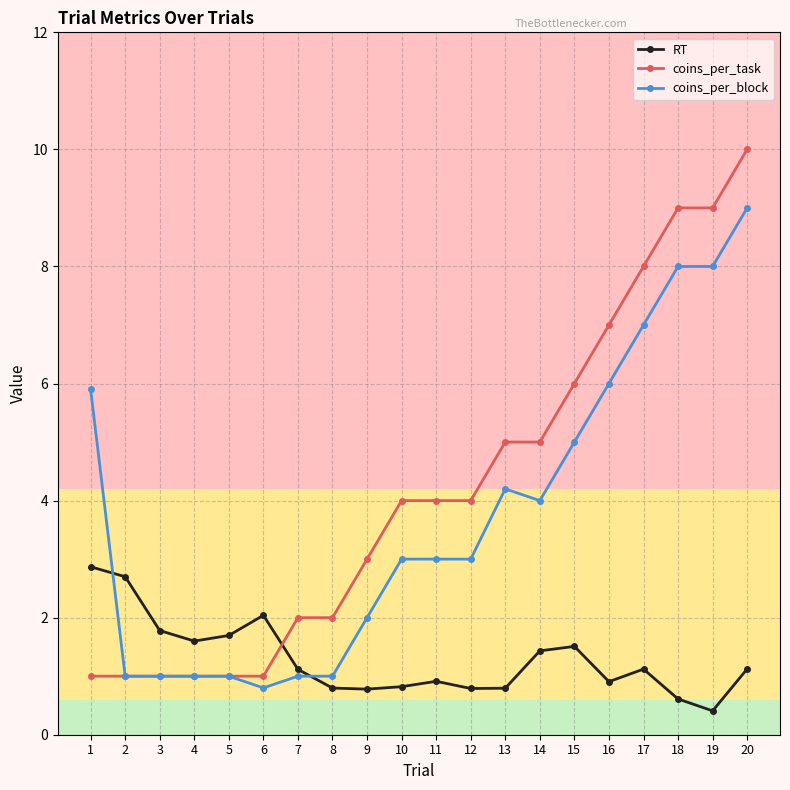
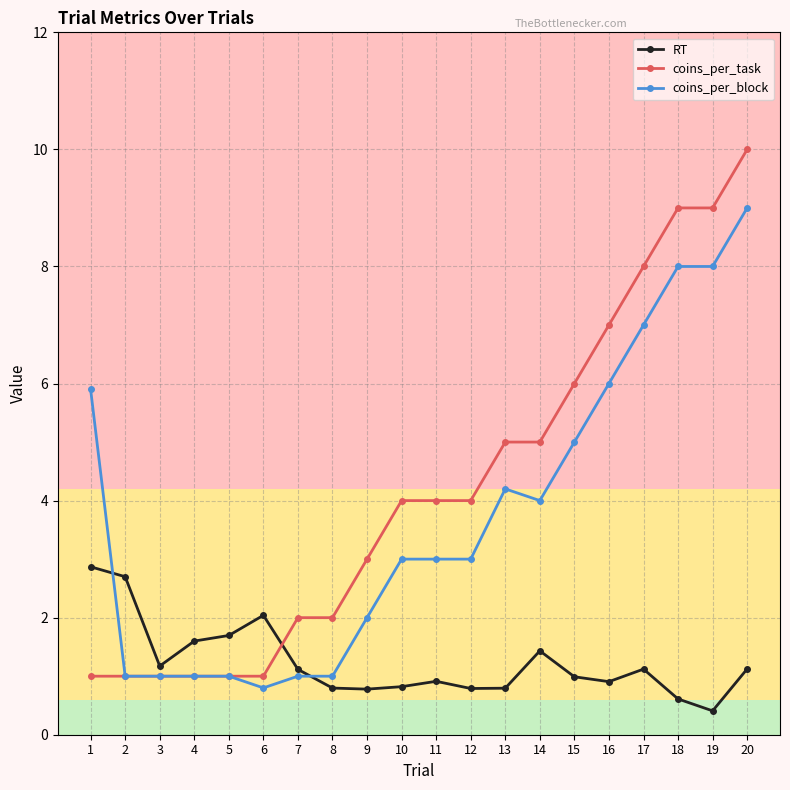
  {
    "RT": {
      "1": 2.9,
      "2": 2.7,
-     "3": 1.8,
+     "3": 1.2,
      "4": 1.6,
      "5": 1.7,
      "6": 2.0,
      "7": 1.1,
      "8": 0.8,
      "9": 0.8,
      "10": 0.8,
      "11": 0.9,
      "12": 0.8,
      "13": 0.8,
      "14": 1.4,
-     "15": 1.5,
+     "15": 1.0,
      "16": 0.9,
      "17": 1.1,
      "18": 0.6,
      "19": 0.4,
      "20": 1.1
    },
    "coins_per_task": {
      "1": 1.0,
      "6": 1.0,
      "7": 2.0,
      "8": 2.0,
      "9": 3.0,
      "10": 4.0,
      "11": 4.0,
      "12": 4.0,
      "13": 5.0,
      "14": 5.0,
      "15": 6.0,
      "16": 7.0,
      "17": 8.0,
      "18": 9.0,
      "19": 9.0,
      "20": 10.0
    },
    "coins_per_block": {
      "1": 5.9,
      "6": 0.8,
      "7": 1.0,
      "8": 1.0,
      "9": 2.0,
      "10": 3.0,
      "11": 3.0,
      "12": 3.0,
      "13": 4.2,
      "14": 4.0,
      "15": 5.0,
      "16": 6.0,
      "17": 7.0,
      "18": 8.0,
      "19": 8.0,
      "20": 9.0
    }
  }
